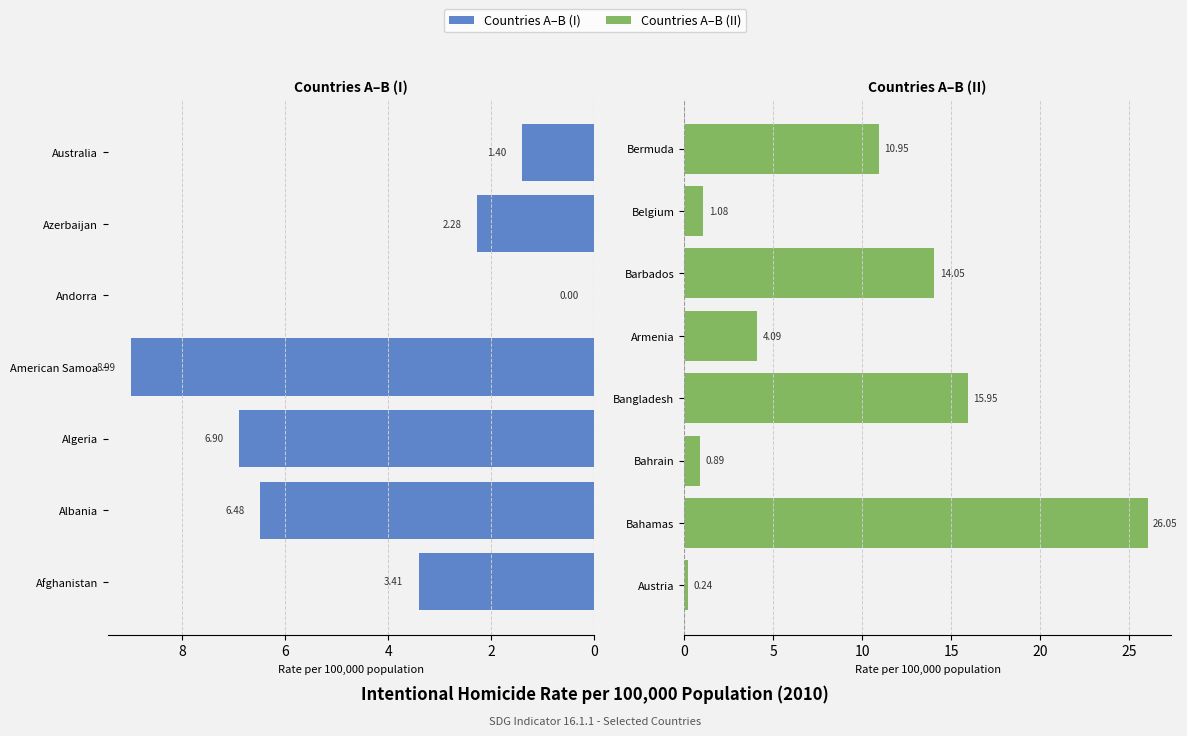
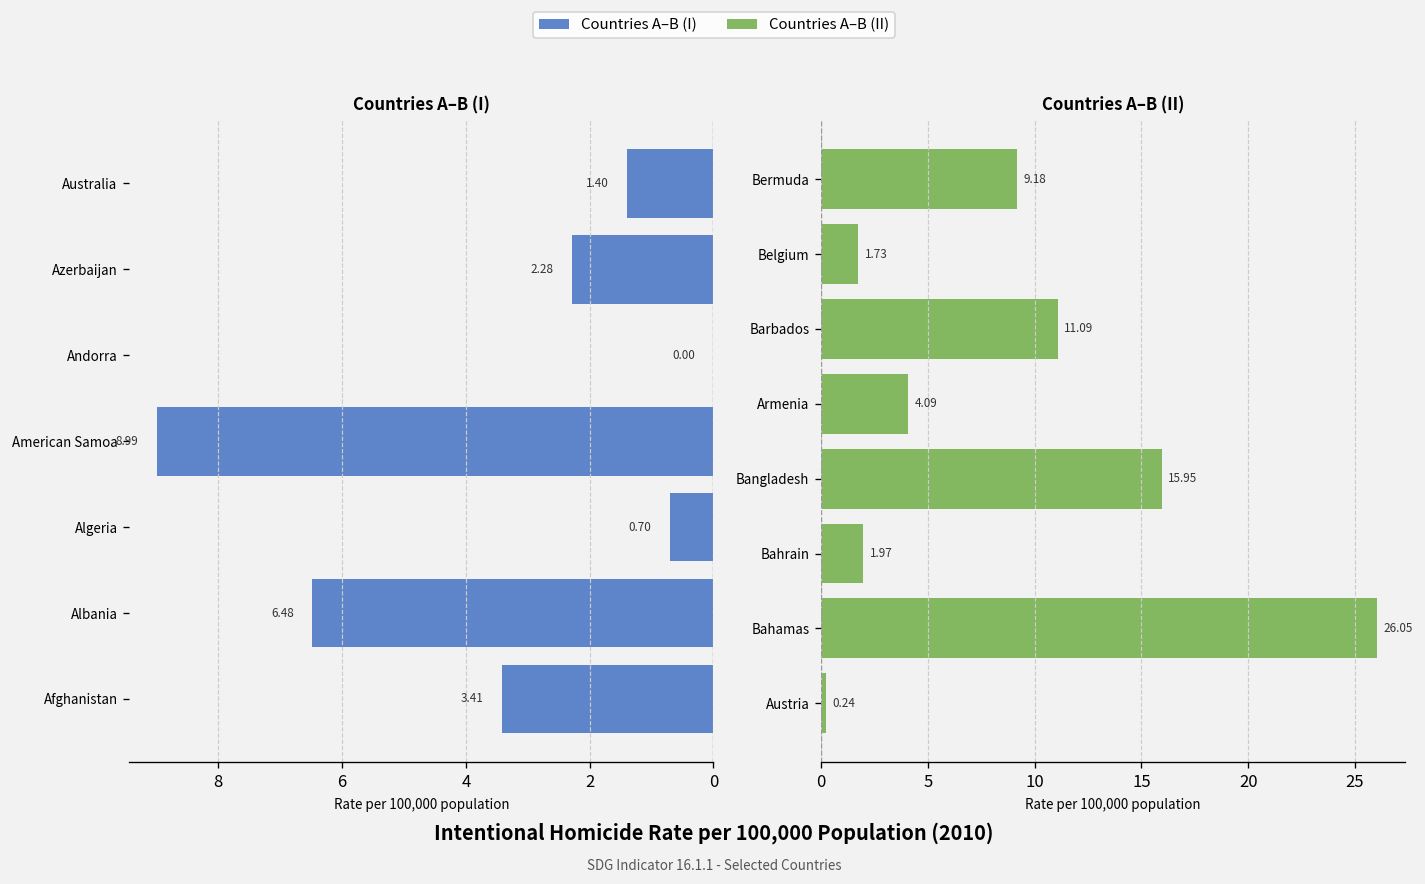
  {
    "Countries A–B (I)": {
      "Australia": 1.40,
      "Azerbaijan": 2.28,
      "Andorra": 0.00,
      "American Samoa": 8.99,
-     "Algeria": 6.90,
+     "Algeria": 0.70,
      "Albania": 6.48,
      "Afghanistan": 3.41
    },
    "Countries A–B (II)": {
-     "Bermuda": 10.95,
-     "Belgium": 1.08,
-     "Barbados": 14.05,
+     "Bermuda": 9.18,
+     "Belgium": 1.73,
+     "Barbados": 11.09,
      "Armenia": 4.09,
      "Bangladesh": 15.95,
-     "Bahrain": 0.89,
+     "Bahrain": 1.97,
      "Bahamas": 26.05,
      "Austria": 0.24
    }
  }
